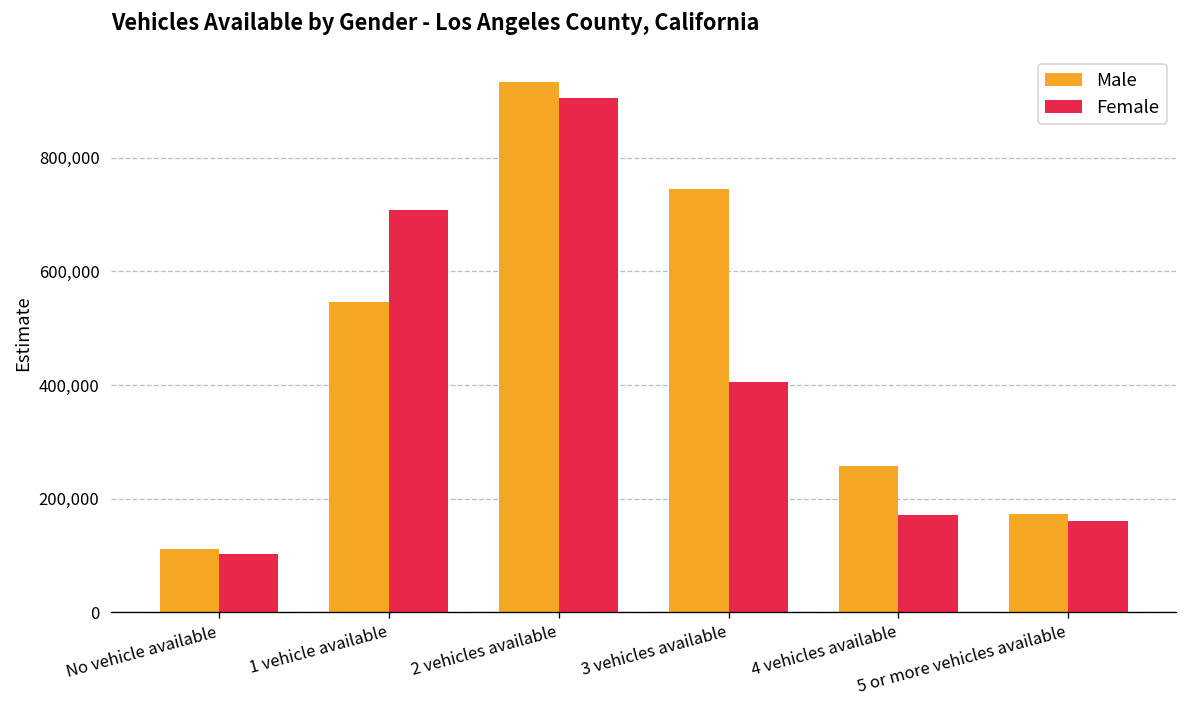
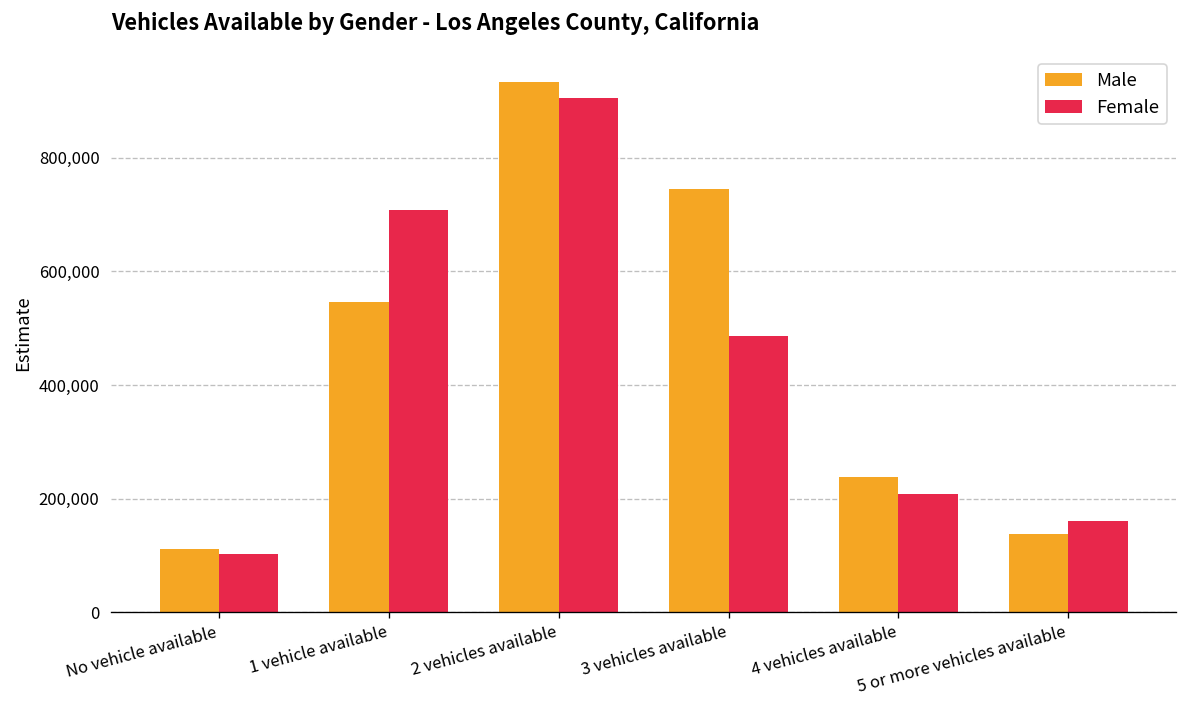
  {
    "Male": {
      "No vehicle available": "110,000",
      "1 vehicle available": "550,000",
      "2 vehicles available": "930,000",
      "3 vehicles available": "750,000",
-     "4 vehicles available": "260,000",
-     "5 or more vehicles available": "170,000"
+     "4 vehicles available": "240,000",
+     "5 or more vehicles available": "140,000"
    },
    "Female": {
      "No vehicle available": "100,000",
      "1 vehicle available": "710,000",
      "2 vehicles available": "900,000",
-     "3 vehicles available": "410,000",
-     "4 vehicles available": "170,000",
+     "3 vehicles available": "490,000",
+     "4 vehicles available": "210,000",
      "5 or more vehicles available": "160,000"
    }
  }
